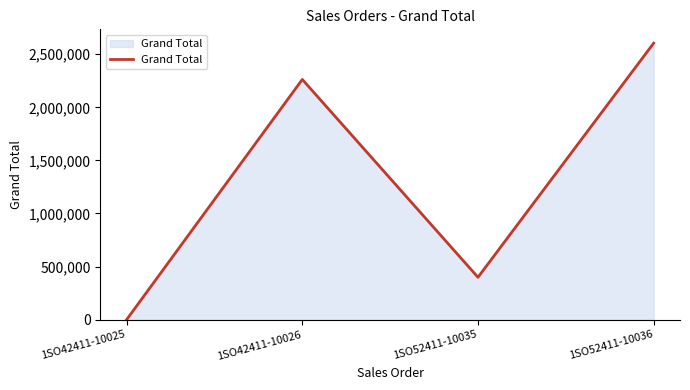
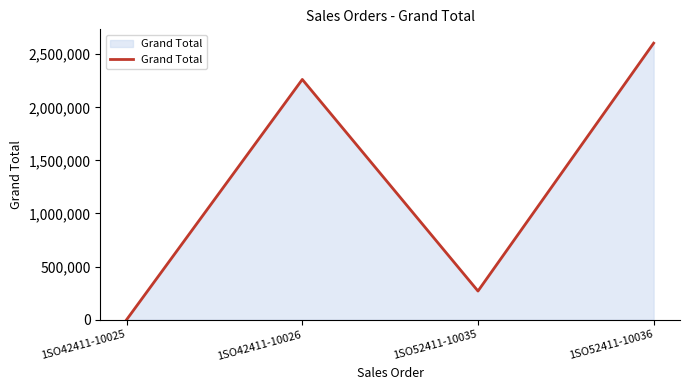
  {
    "1SO42411-10025": "0",
    "1SO42411-10026": "2,260,000",
-   "1SO52411-10035": "400,000",
+   "1SO52411-10035": "270,000",
    "1SO52411-10036": "2,600,000"
  }
